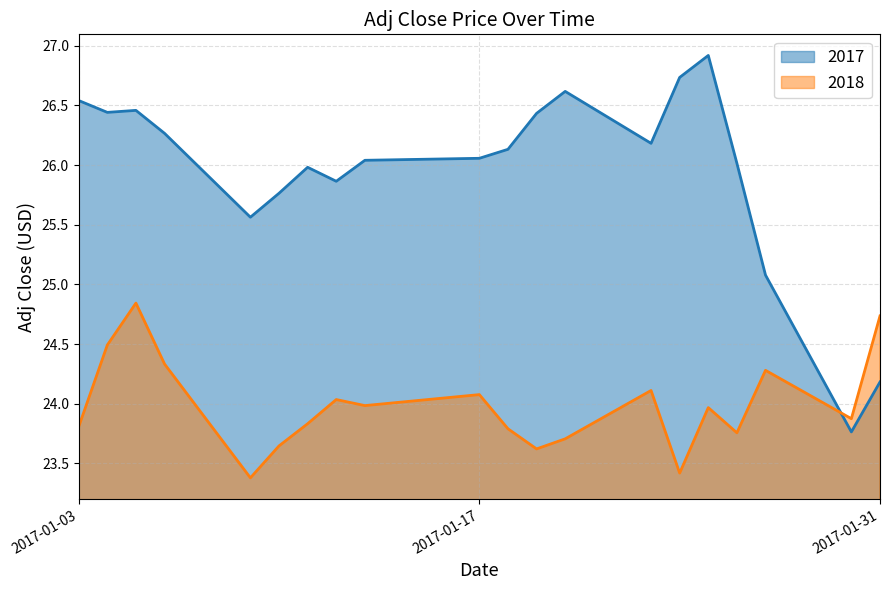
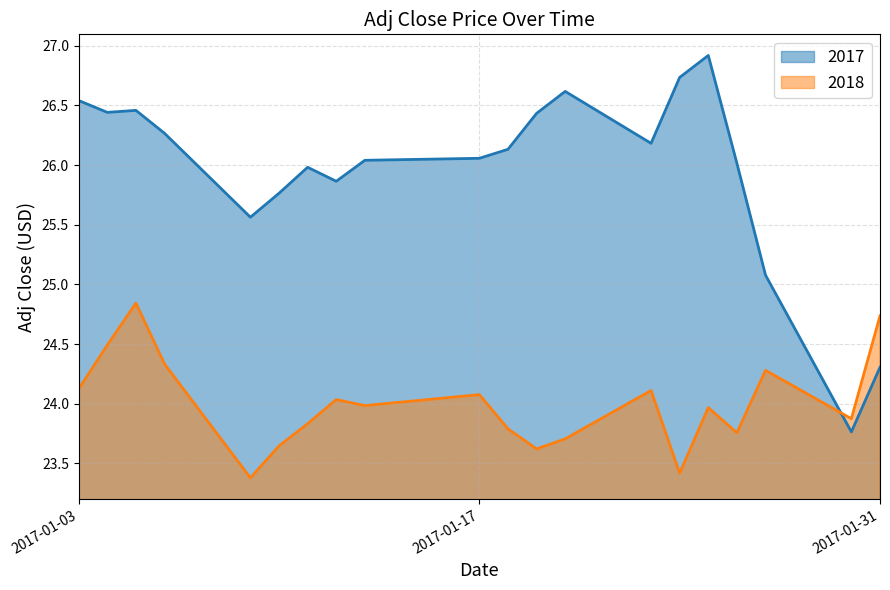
  {
    "2017": {
      "2017-01-03": 26.54,
      "2017-01-17": 26.06,
-     "2017-01-31": 24.18
+     "2017-01-31": 24.31
    },
    "2018": {
-     "2017-01-03": 23.81,
+     "2017-01-03": 24.12,
      "2017-01-17": 24.08,
      "2017-01-31": 24.74
    }
  }
